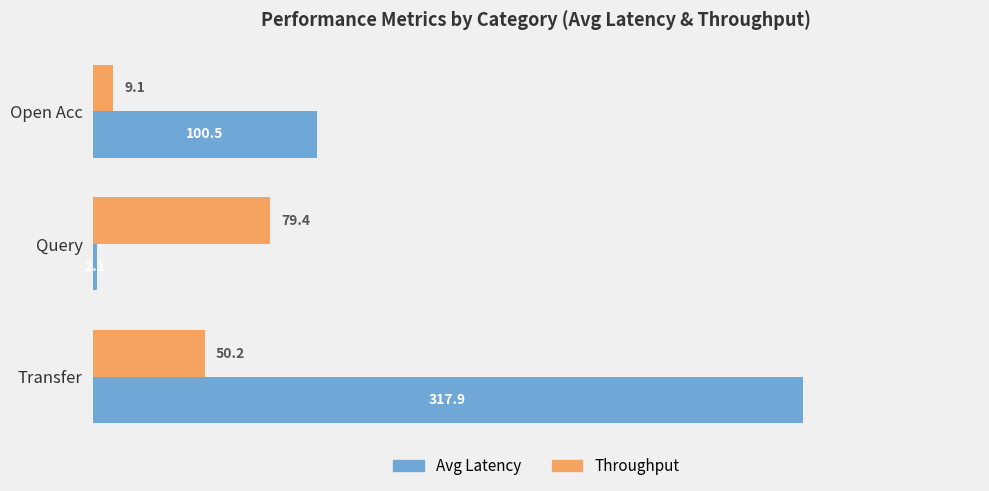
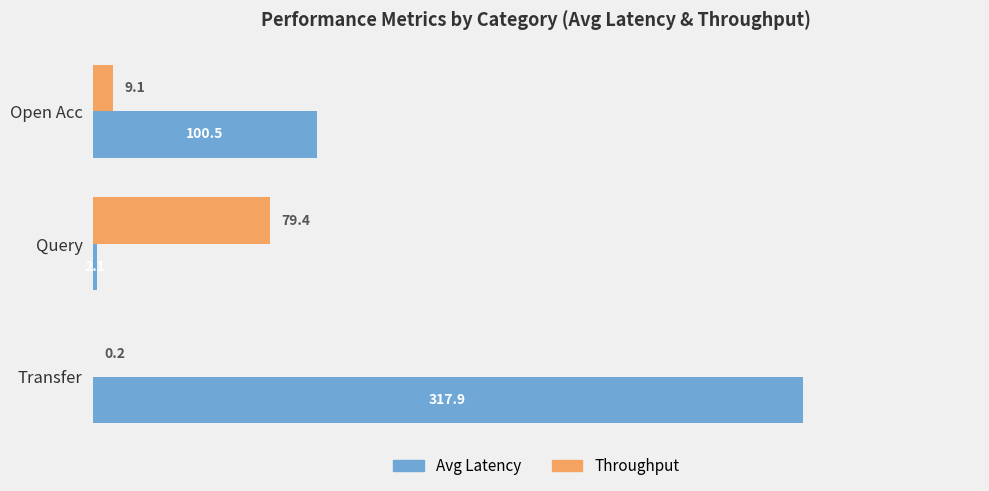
  {
    "Avg Latency": {
      "Open Acc": 100.5,
      "Transfer": 317.9
    },
    "Throughput": {
      "Open Acc": 9.1,
      "Query": 79.4,
-     "Transfer": 50.2
+     "Transfer": 0.2
    }
  }
